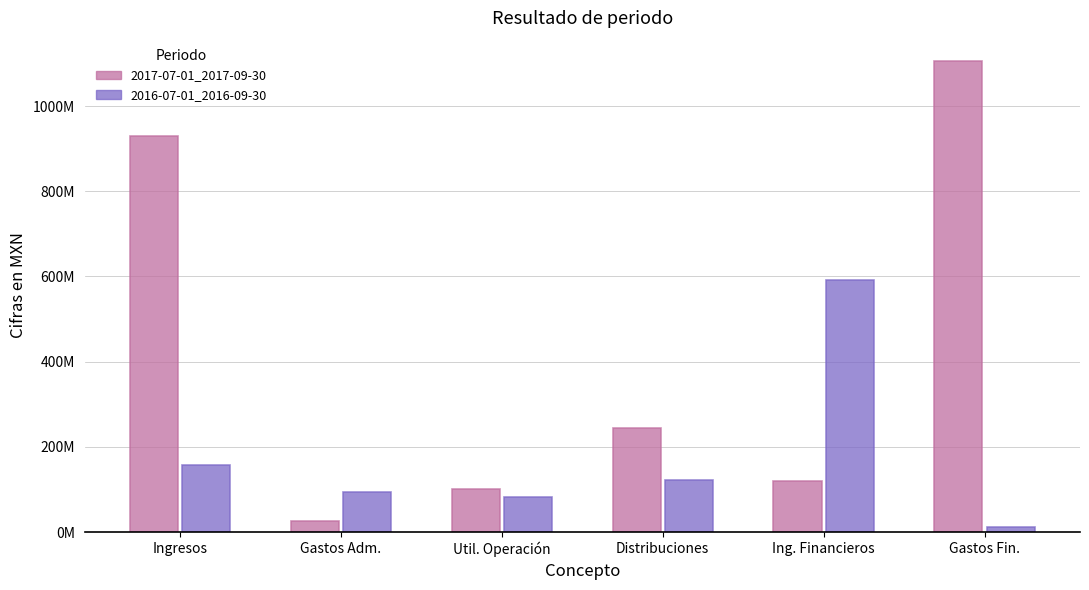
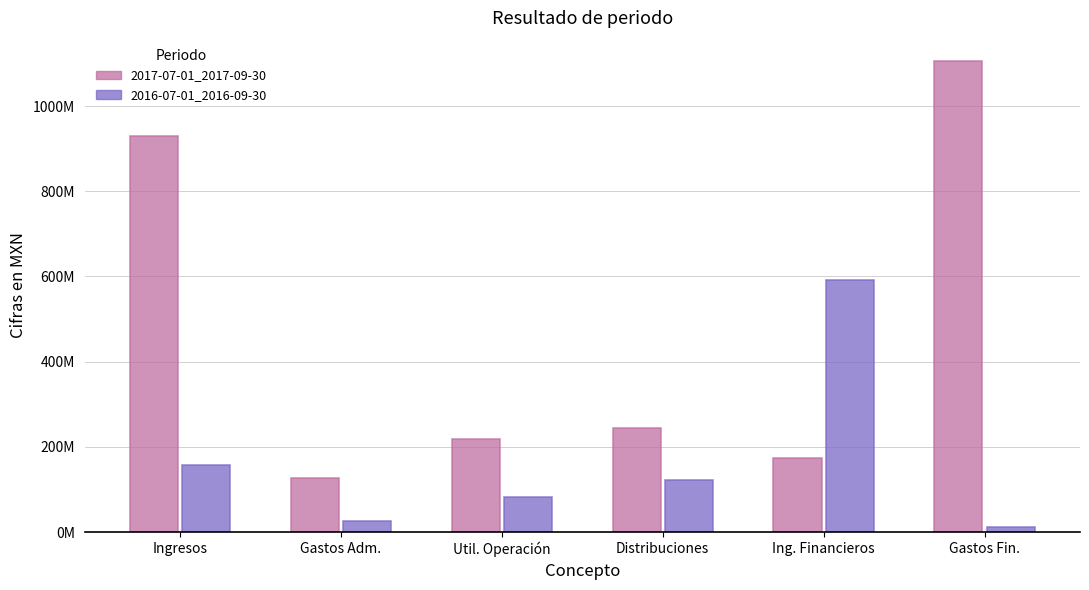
  {
    "2017-07-01_2017-09-30": {
      "Ingresos": 930000000,
-     "Gastos Adm.": 30000000,
-     "Util. Operación": 100000000,
+     "Gastos Adm.": 130000000,
+     "Util. Operación": 220000000,
      "Distribuciones": 240000000,
-     "Ing. Financieros": 120000000,
+     "Ing. Financieros": 170000000,
      "Gastos Fin.": 1100000000
    },
    "2016-07-01_2016-09-30": {
      "Ingresos": 160000000,
-     "Gastos Adm.": 90000000,
+     "Gastos Adm.": 30000000,
      "Util. Operación": 80000000,
      "Distribuciones": 120000000,
      "Ing. Financieros": 590000000,
      "Gastos Fin.": 10000000
    }
  }
